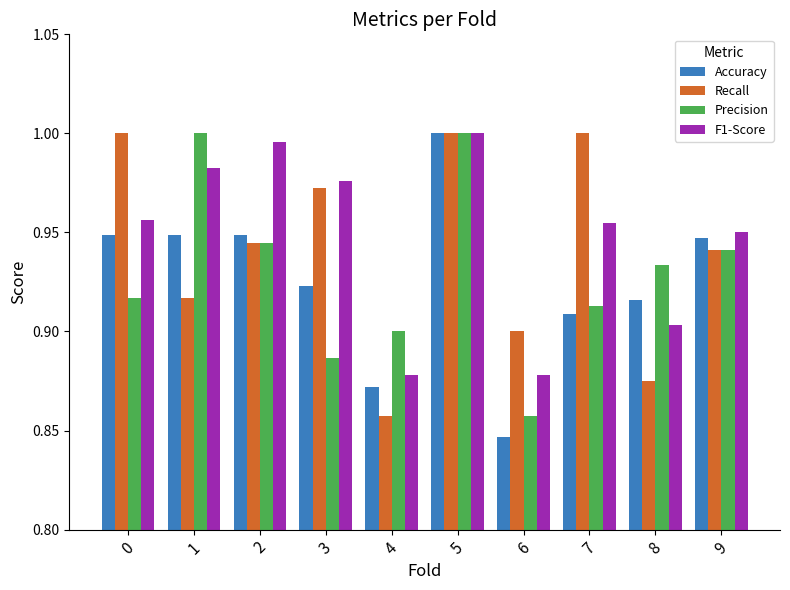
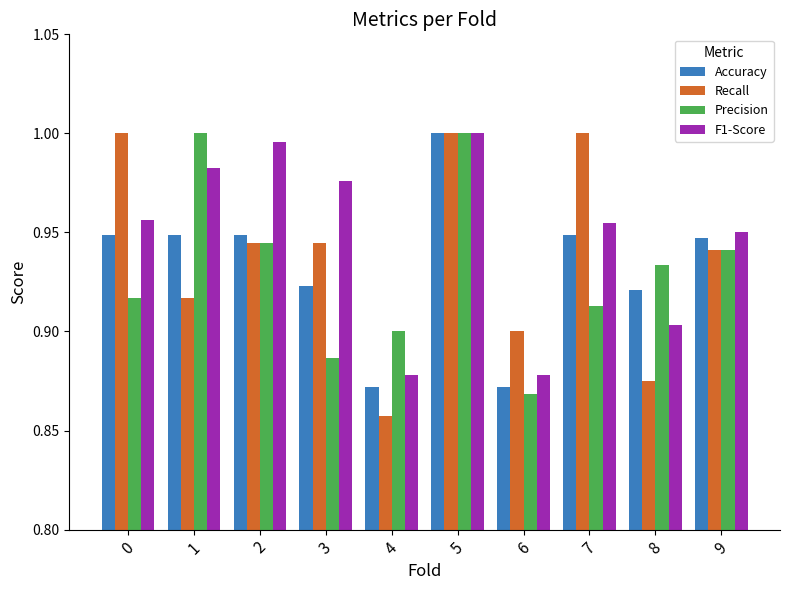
  {
    "Accuracy": {
      "0": 0.949,
      "1": 0.949,
      "2": 0.949,
      "3": 0.923,
      "4": 0.872,
      "5": 1.000,
-     "6": 0.847,
-     "7": 0.909,
-     "8": 0.916,
+     "6": 0.872,
+     "7": 0.949,
+     "8": 0.921,
      "9": 0.947
    },
    "Recall": {
      "0": 1.000,
      "1": 0.917,
      "2": 0.944,
-     "3": 0.973,
+     "3": 0.944,
      "4": 0.857,
      "5": 1.000,
      "6": 0.900,
      "7": 1.000,
      "8": 0.875,
      "9": 0.941
    },
    "Precision": {
      "0": 0.917,
      "1": 1.000,
      "2": 0.944,
      "3": 0.887,
      "4": 0.900,
      "5": 1.000,
-     "6": 0.857,
+     "6": 0.869,
      "7": 0.913,
      "8": 0.933,
      "9": 0.941
    },
    "F1-Score": {
      "0": 0.957,
      "1": 0.983,
      "2": 0.996,
      "3": 0.976,
      "4": 0.878,
      "5": 1.000,
      "6": 0.878,
      "7": 0.955,
      "8": 0.903,
      "9": 0.950
    }
  }
